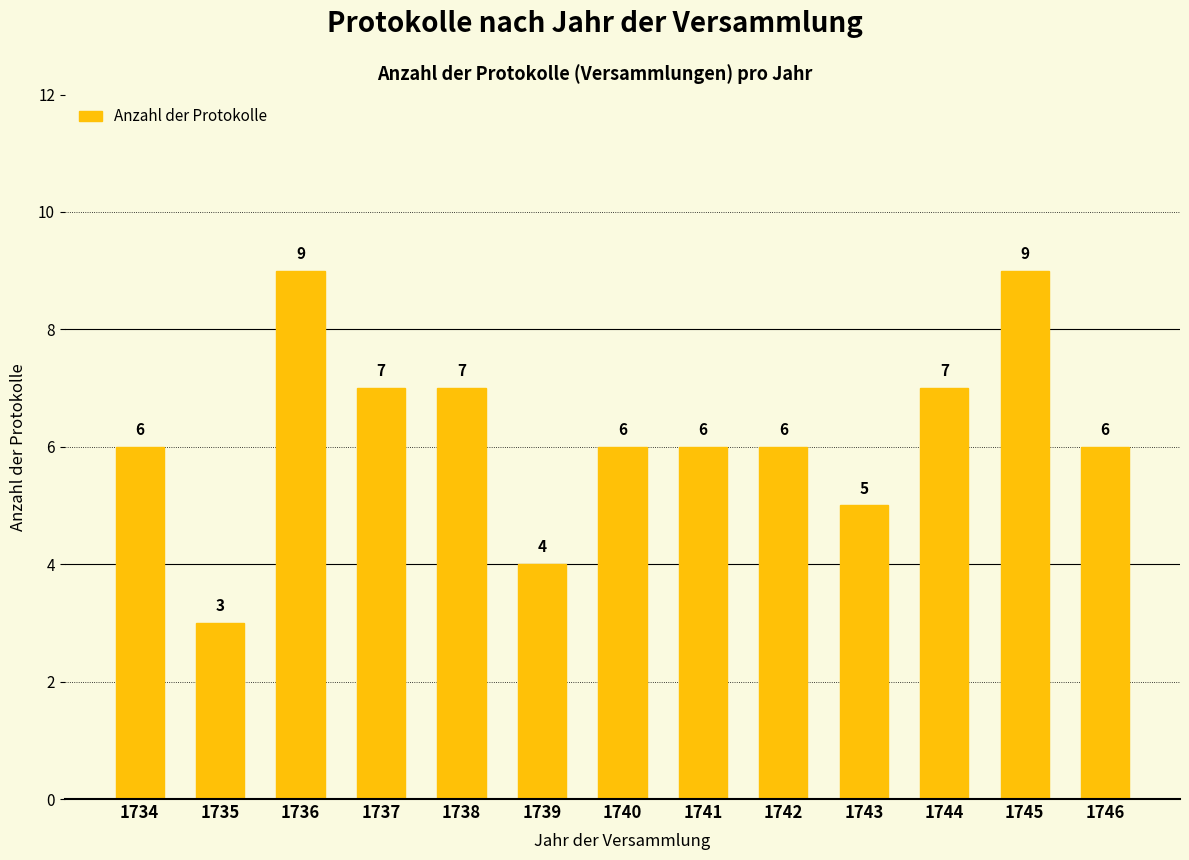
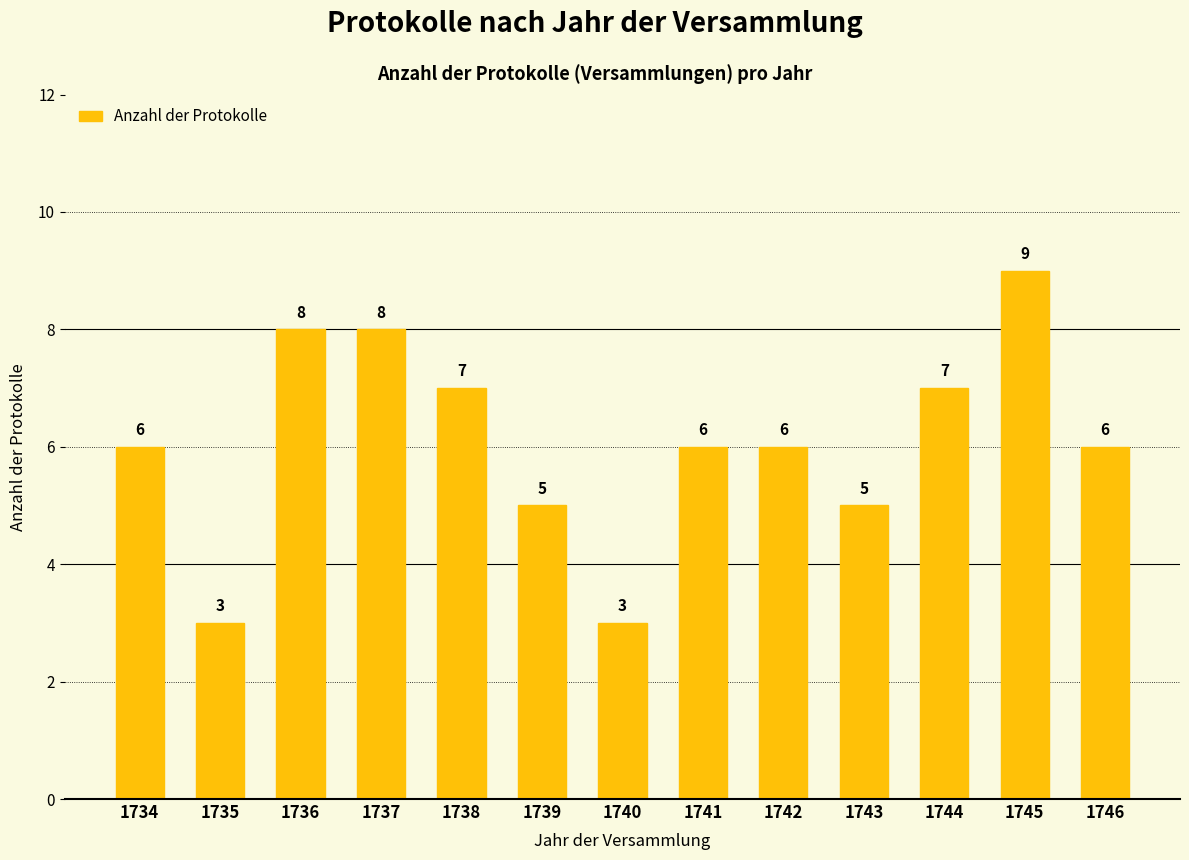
  {
    "1734": 6,
    "1735": 3,
-   "1736": 9,
-   "1737": 7,
+   "1736": 8,
+   "1737": 8,
    "1738": 7,
-   "1739": 4,
-   "1740": 6,
+   "1739": 5,
+   "1740": 3,
    "1741": 6,
    "1742": 6,
    "1743": 5,
    "1744": 7,
    "1745": 9,
    "1746": 6
  }
